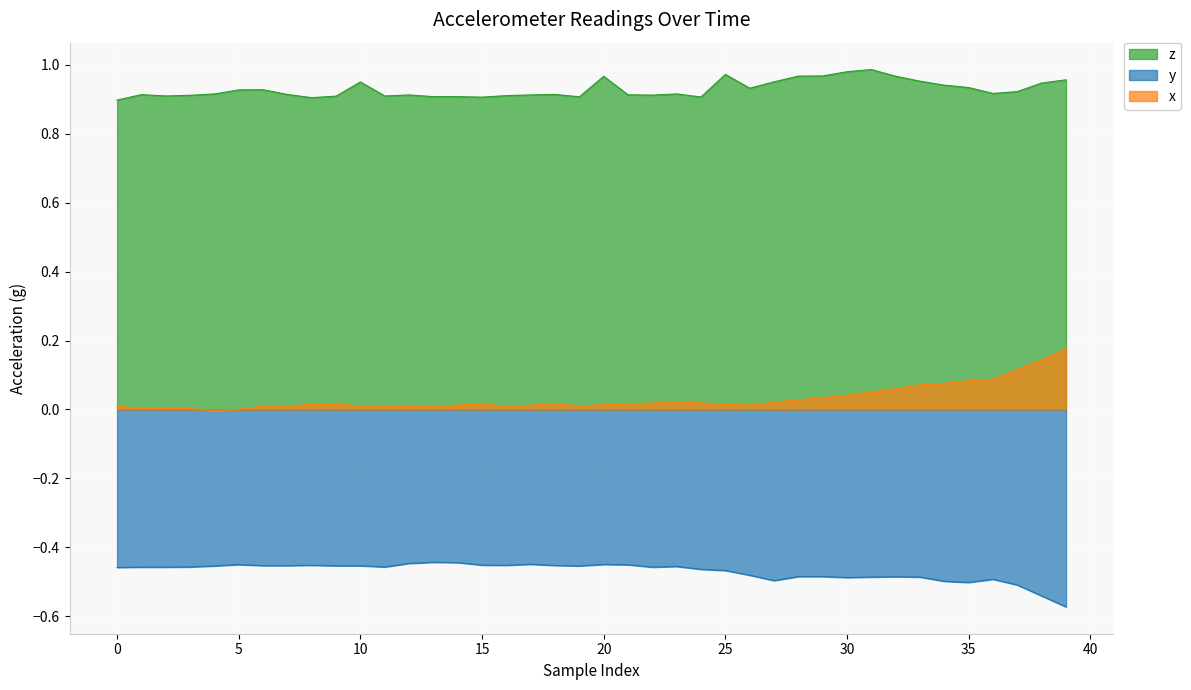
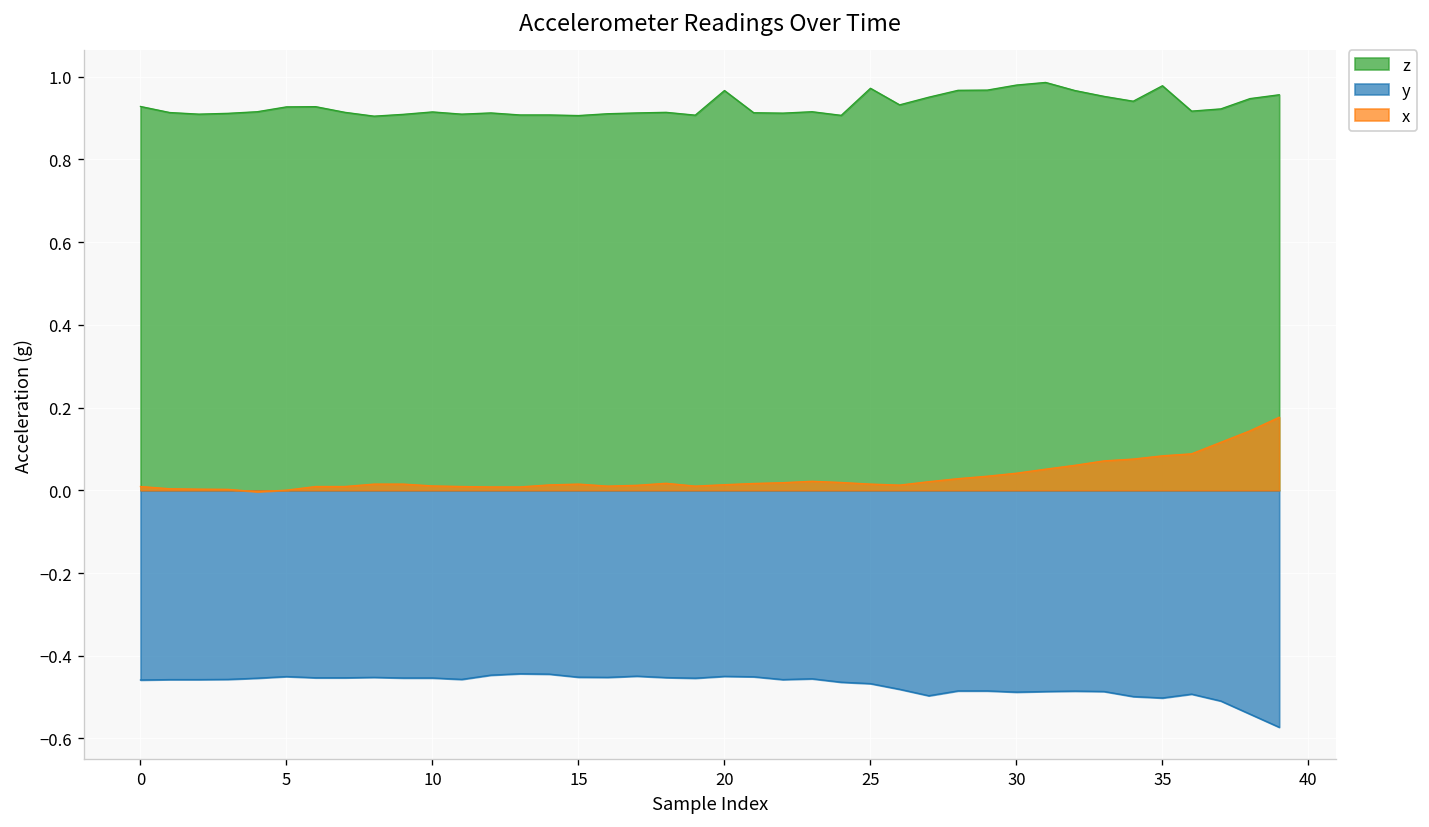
  {
    "z": {
-     "0": 0.90,
+     "0": 0.93,
      "5": 0.93,
-     "10": 0.95,
+     "10": 0.92,
      "15": 0.91,
      "20": 0.97,
      "25": 0.97,
      "30": 0.98,
-     "35": 0.93
+     "35": 0.98
    }
  }
